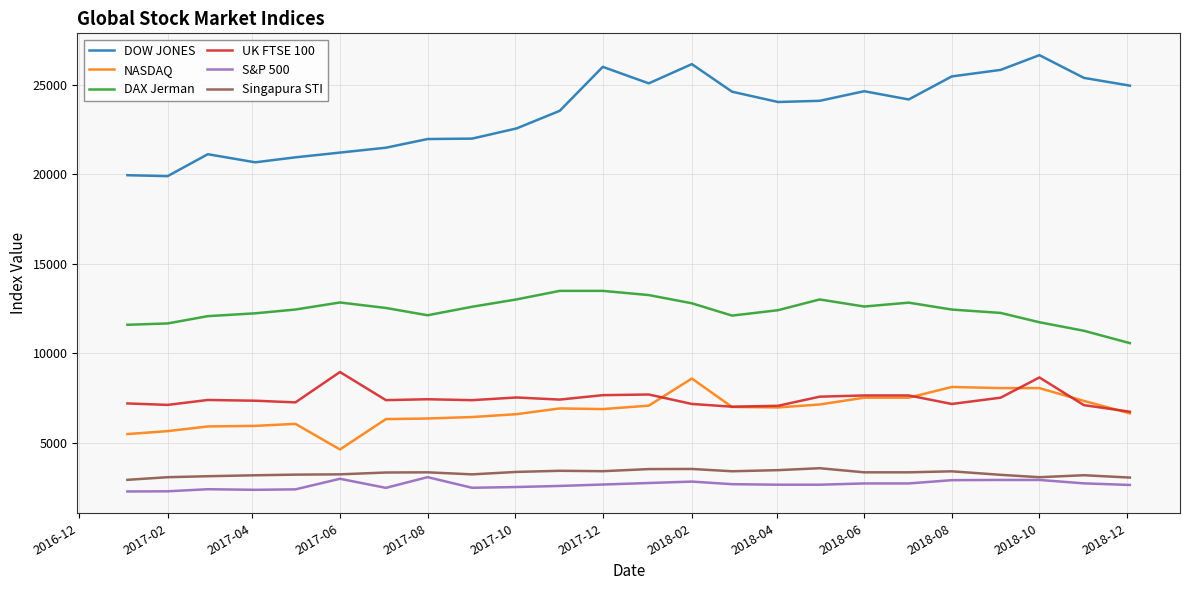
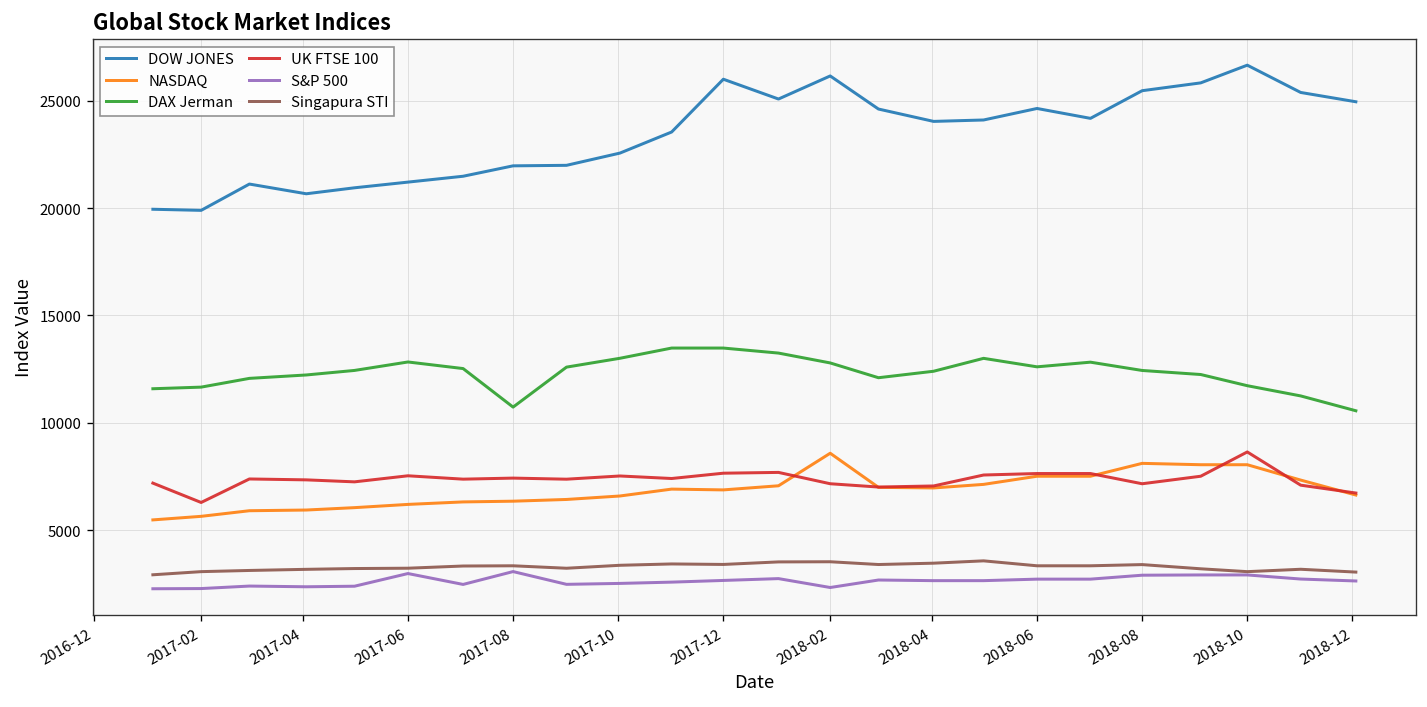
  {
    "DOW JONES": {
      "2017-02": 19900,
      "2017-06": 21200,
      "2017-08": 22000,
      "2017-12": 26000,
      "2018-02": 26100,
      "2018-06": 24600,
      "2018-08": 25500,
      "2018-10": 26700
    },
    "NASDAQ": {
      "2017-02": 5600,
-     "2017-06": 4600,
+     "2017-06": 6200,
      "2017-08": 6300,
      "2017-12": 6900,
      "2018-02": 8600,
      "2018-08": 8100,
      "2018-10": 8000
    },
    "DAX Jerman": {
      "2017-02": 11700,
      "2017-06": 12800,
-     "2017-08": 12100,
+     "2017-08": 10700,
      "2017-12": 13500,
      "2018-02": 12800,
      "2018-06": 12600,
      "2018-08": 12400,
      "2018-10": 11700
    },
    "UK FTSE 100": {
-     "2017-02": 7100,
-     "2017-06": 8900,
+     "2017-02": 6300,
+     "2017-06": 7500,
      "2017-08": 7400,
      "2017-12": 7700,
      "2018-02": 7200,
      "2018-08": 7200,
      "2018-10": 8600
    },
    "S&P 500": {
      "2017-02": 2300,
      "2017-06": 3000,
      "2017-08": 3100,
      "2017-12": 2700,
-     "2018-02": 2800,
+     "2018-02": 2300,
      "2018-06": 2700,
      "2018-08": 2900,
      "2018-10": 2900
    },
    "Singapura STI": {
      "2017-02": 3100,
      "2017-06": 3200,
      "2017-08": 3300,
      "2017-12": 3400,
      "2018-02": 3500,
      "2018-06": 3300,
      "2018-08": 3400,
      "2018-10": 3100
    }
  }
